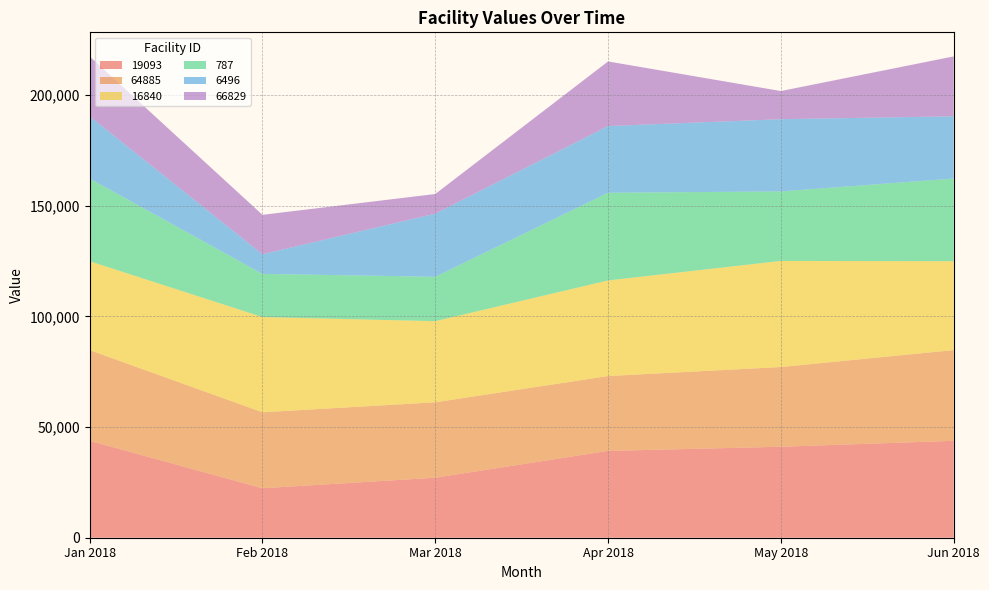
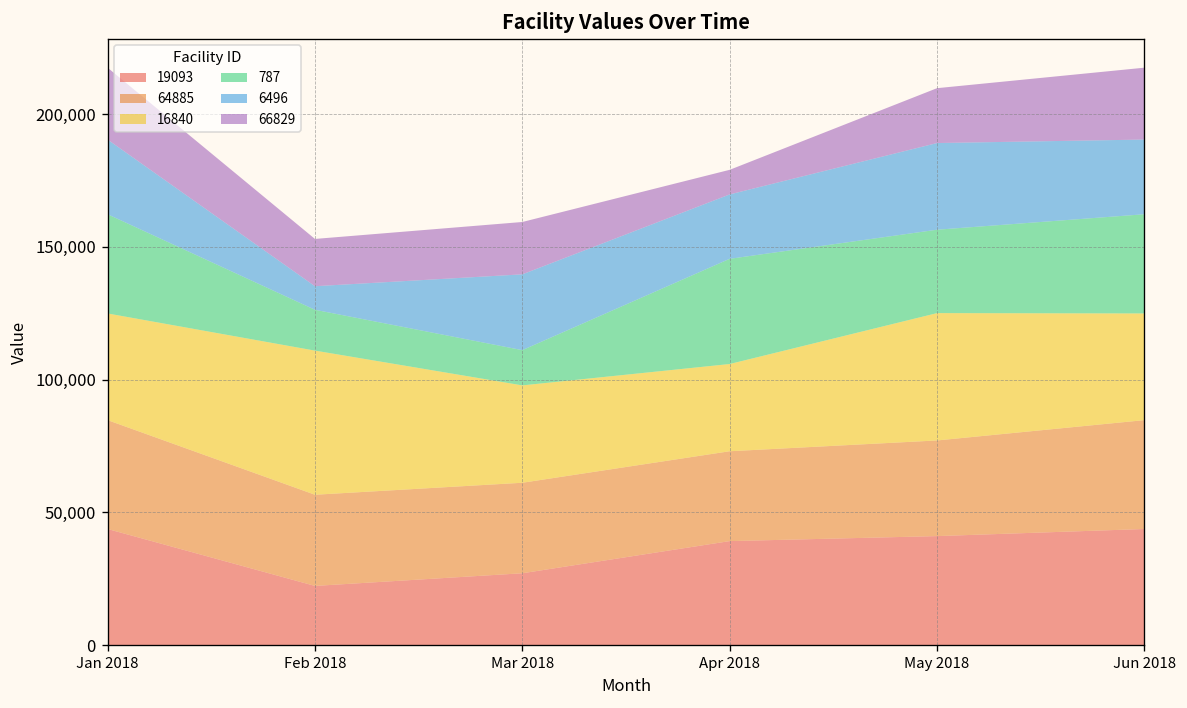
  {
    "16840": {
      "Jan 2018": "40,000",
-     "Feb 2018": "43,000",
+     "Feb 2018": "54,000",
      "Mar 2018": "37,000",
-     "Apr 2018": "43,000",
+     "Apr 2018": "33,000",
      "May 2018": "48,000",
      "Jun 2018": "40,000"
    },
    "787": {
      "Jan 2018": "37,000",
-     "Feb 2018": "20,000",
-     "Mar 2018": "20,000",
+     "Feb 2018": "15,000",
+     "Mar 2018": "13,000",
      "Apr 2018": "40,000",
      "May 2018": "31,000",
      "Jun 2018": "37,000"
    },
    "6496": {
      "Jan 2018": "28,000",
      "Feb 2018": "9,000",
      "Mar 2018": "29,000",
-     "Apr 2018": "30,000",
+     "Apr 2018": "24,000",
      "May 2018": "33,000",
      "Jun 2018": "28,000"
    },
    "66829": {
      "Jan 2018": "27,000",
      "Feb 2018": "18,000",
-     "Mar 2018": "9,000",
-     "Apr 2018": "29,000",
-     "May 2018": "13,000",
+     "Mar 2018": "20,000",
+     "Apr 2018": "9,000",
+     "May 2018": "21,000",
      "Jun 2018": "27,000"
    }
  }
